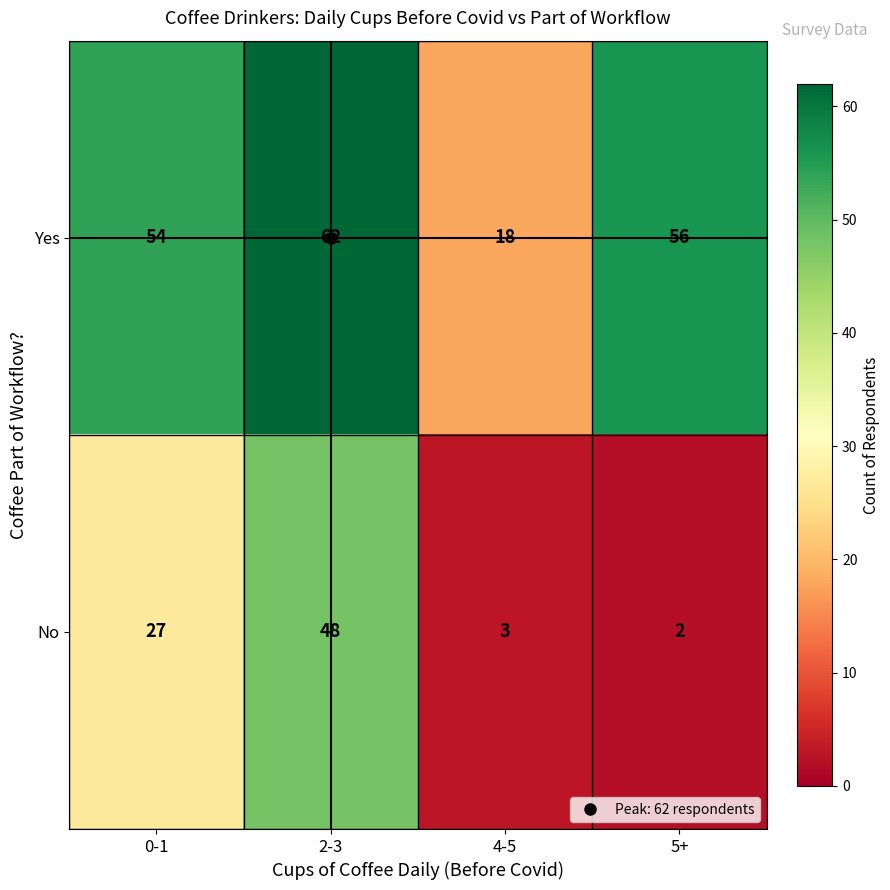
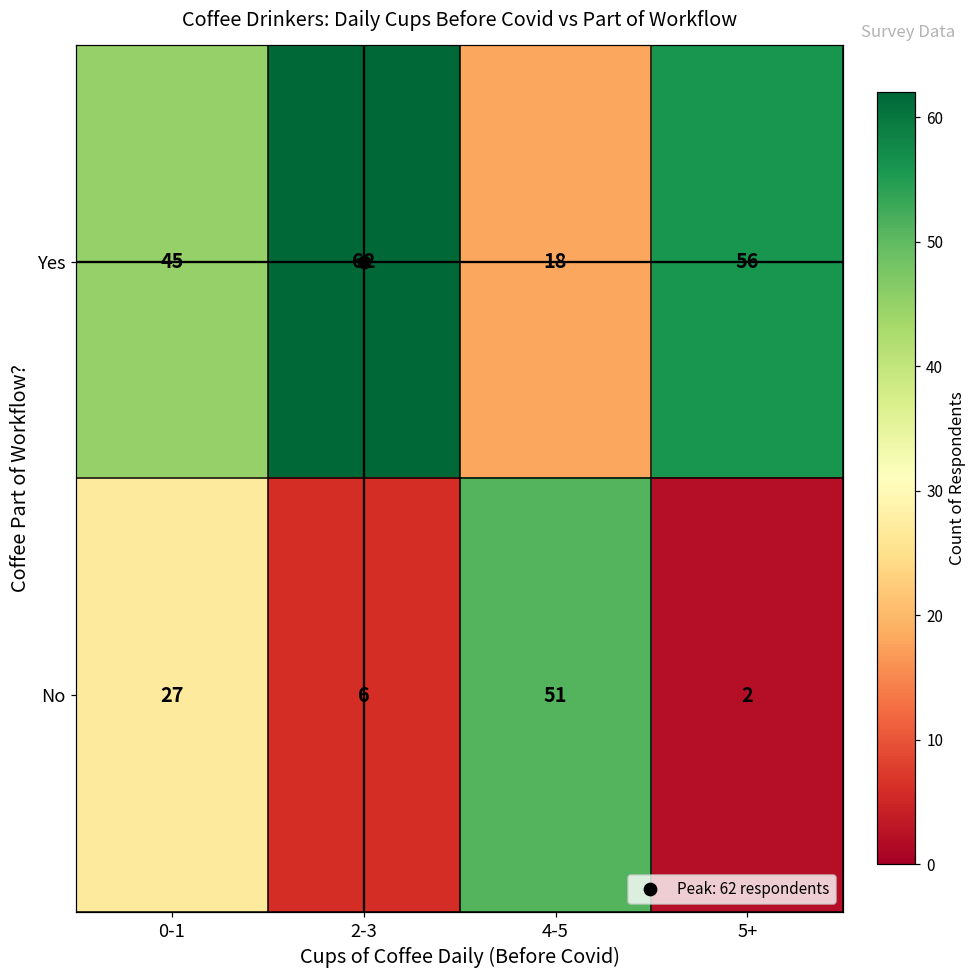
  {
    "Yes": {
-     "0-1": 54,
+     "0-1": 45,
      "4-5": 18,
      "5+": 56
    },
    "No": {
      "0-1": 27,
-     "2-3": 48,
-     "4-5": 3,
+     "2-3": 6,
+     "4-5": 51,
      "5+": 2
    }
  }
